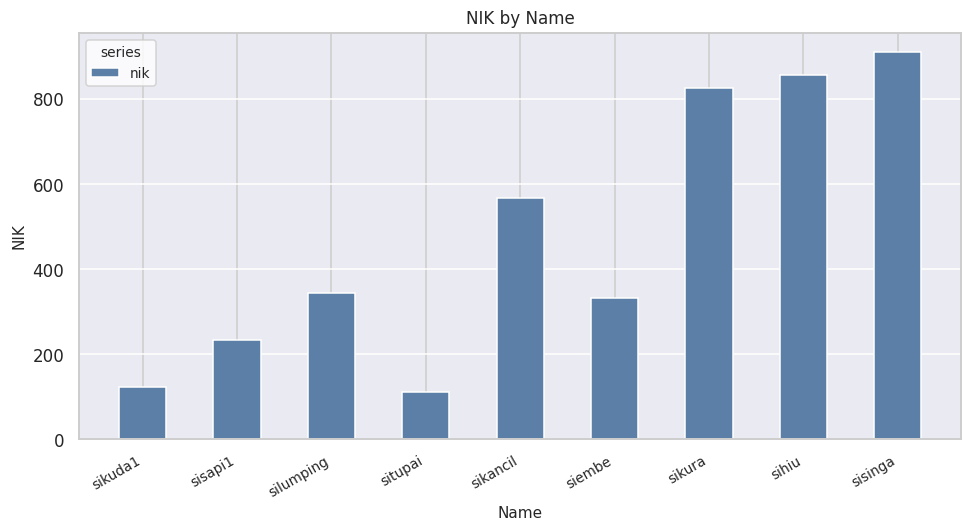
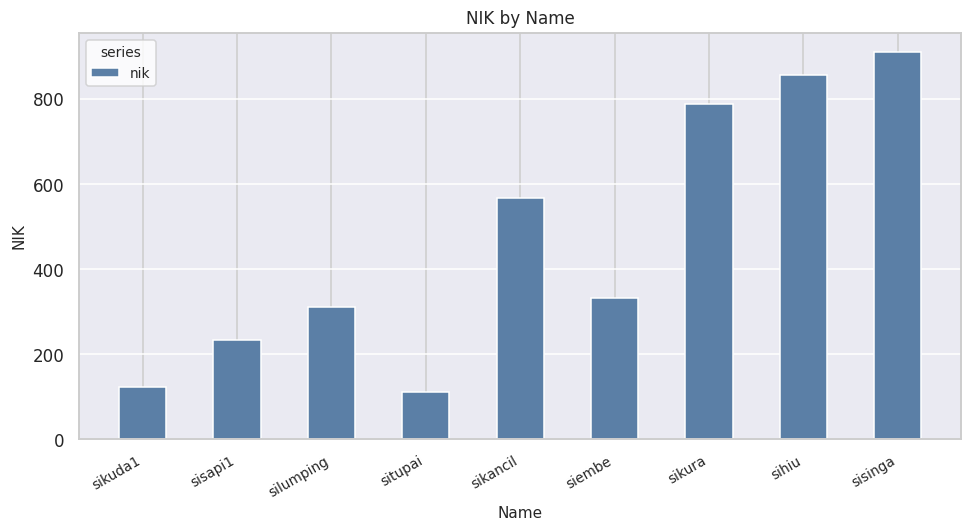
  {
    "sikuda1": 120,
    "sisapi1": 230,
-   "silumping": 350,
+   "silumping": 310,
    "situpai": 110,
    "sikancil": 570,
    "siembe": 330,
-   "sikura": 830,
+   "sikura": 790,
    "sihiu": 860,
    "sisinga": 910
  }
